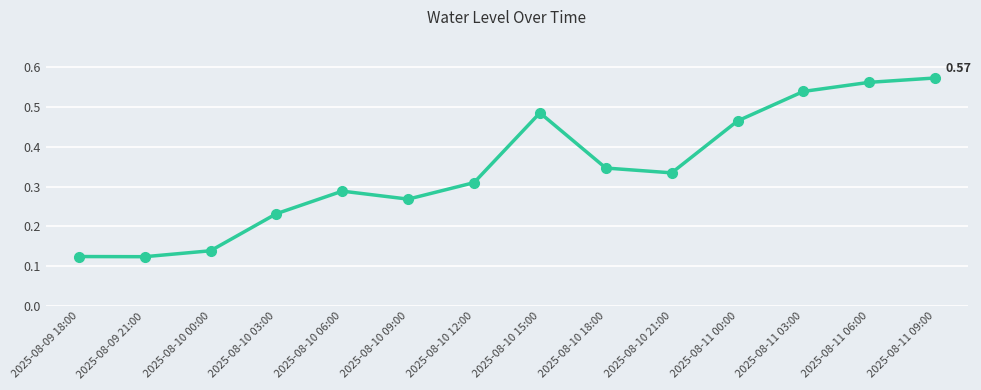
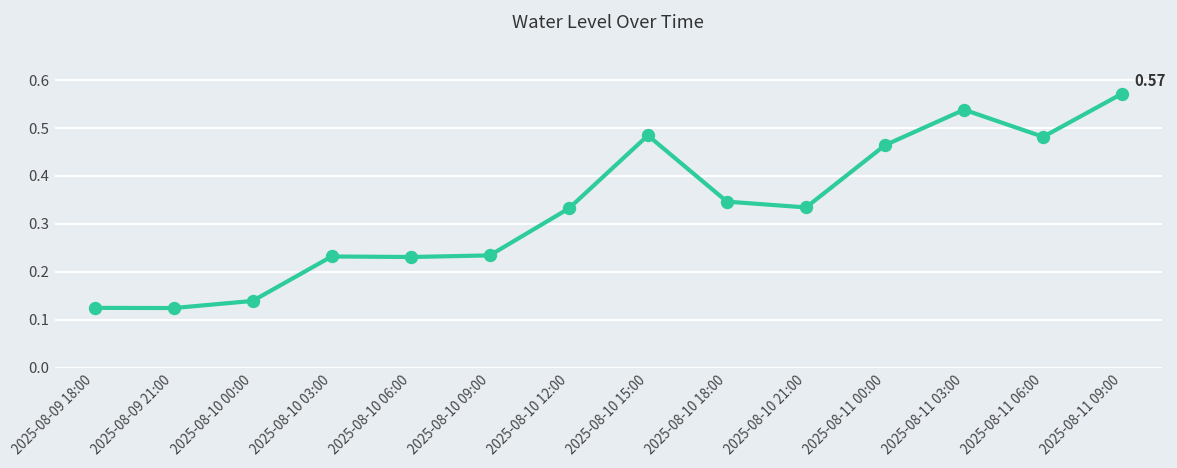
  {
    "2025-08-09 18:00": 0.12,
    "2025-08-09 21:00": 0.12,
    "2025-08-10 00:00": 0.14,
    "2025-08-10 03:00": 0.23,
-   "2025-08-10 06:00": 0.29,
-   "2025-08-10 09:00": 0.27,
-   "2025-08-10 12:00": 0.31,
+   "2025-08-10 06:00": 0.23,
+   "2025-08-10 09:00": 0.23,
+   "2025-08-10 12:00": 0.33,
    "2025-08-10 15:00": 0.48,
    "2025-08-10 18:00": 0.35,
    "2025-08-10 21:00": 0.33,
    "2025-08-11 00:00": 0.46,
    "2025-08-11 03:00": 0.54,
-   "2025-08-11 06:00": 0.56
+   "2025-08-11 06:00": 0.48
  }
